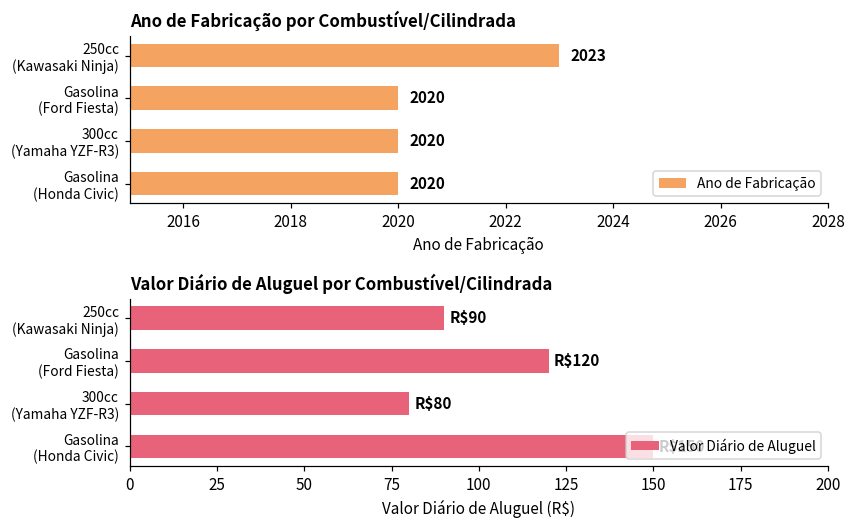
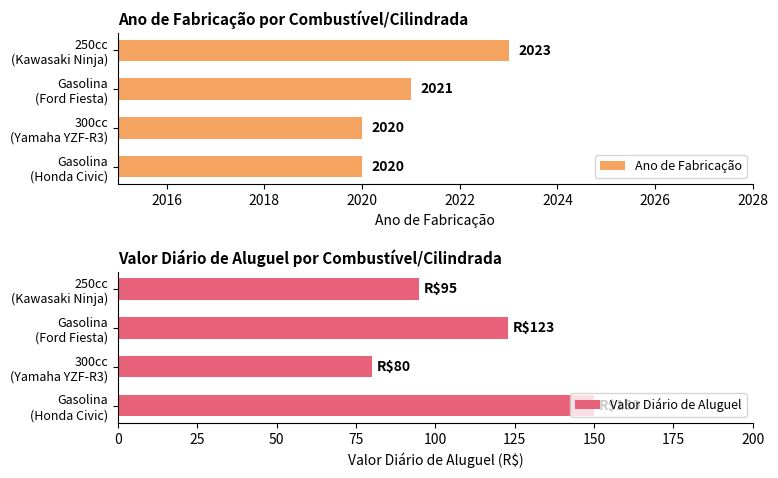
  {
    "Ano de Fabricação por Combustível/Cilindrada": {
      "250cc (Kawasaki Ninja)": "2023",
-     "Gasolina (Ford Fiesta)": "2020",
+     "Gasolina (Ford Fiesta)": "2021",
      "300cc (Yamaha YZF-R3)": "2020",
      "Gasolina (Honda Civic)": "2020"
    },
    "Valor Diário de Aluguel por Combustível/Cilindrada": {
-     "250cc (Kawasaki Ninja)": "$90",
-     "Gasolina (Ford Fiesta)": "$120",
+     "250cc (Kawasaki Ninja)": "$95",
+     "Gasolina (Ford Fiesta)": "$123",
      "300cc (Yamaha YZF-R3)": "$80"
    }
  }
